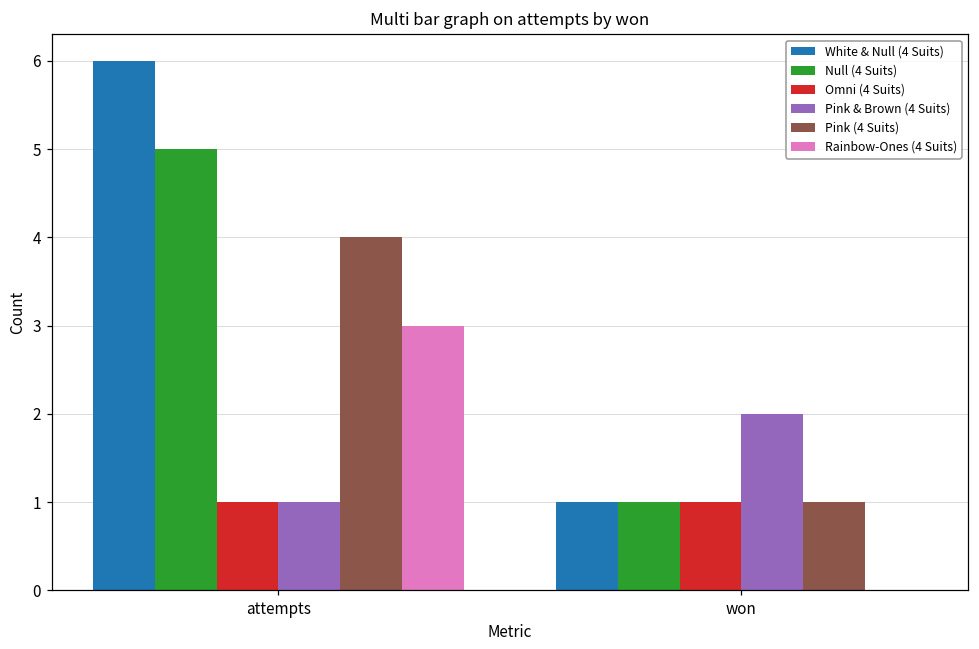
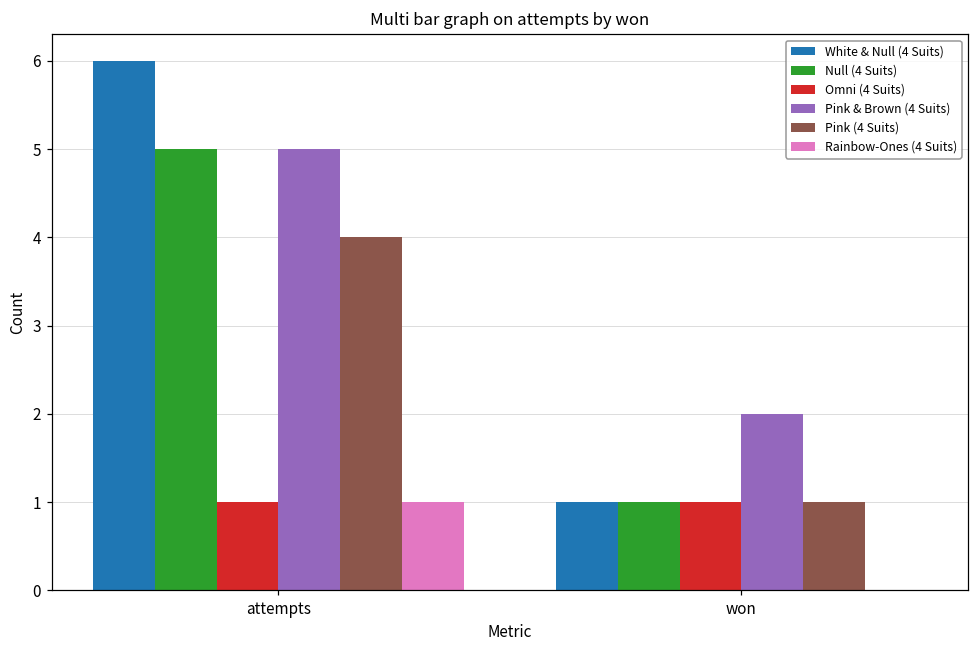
  {
    "White & Null (4 Suits)": {
      "attempts": 6,
      "won": 1
    },
    "Null (4 Suits)": {
      "attempts": 5,
      "won": 1
    },
    "Omni (4 Suits)": {
      "attempts": 1,
      "won": 1
    },
    "Pink & Brown (4 Suits)": {
-     "attempts": 1,
+     "attempts": 5,
      "won": 2
    },
    "Pink (4 Suits)": {
      "attempts": 4,
      "won": 1
    },
    "Rainbow-Ones (4 Suits)": {
-     "attempts": 3,
+     "attempts": 1,
      "won": 0
    }
  }
